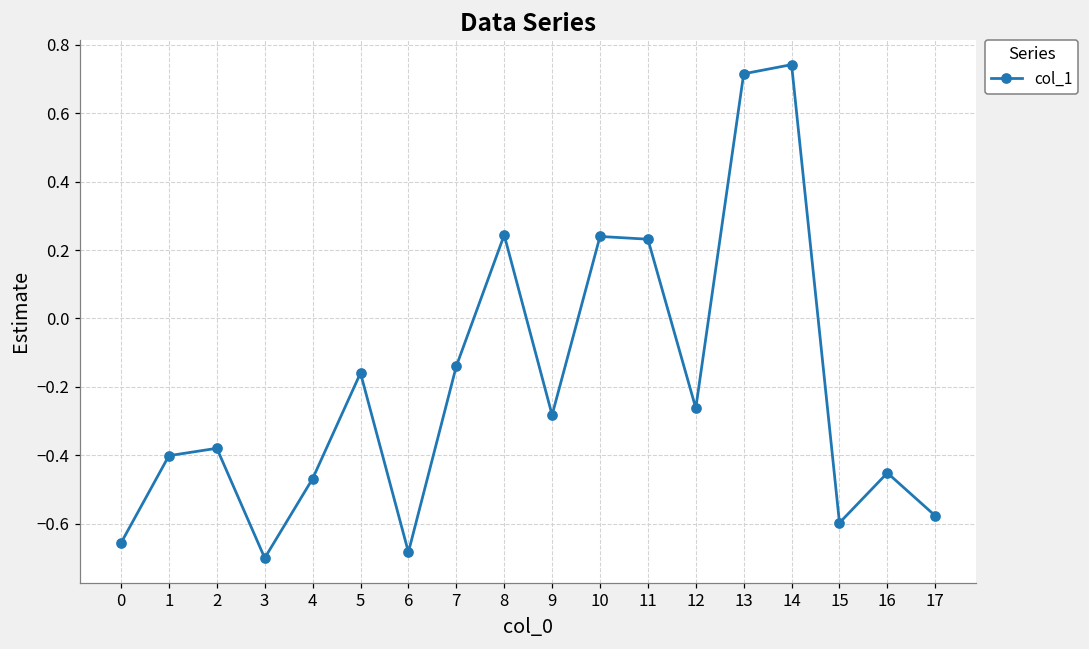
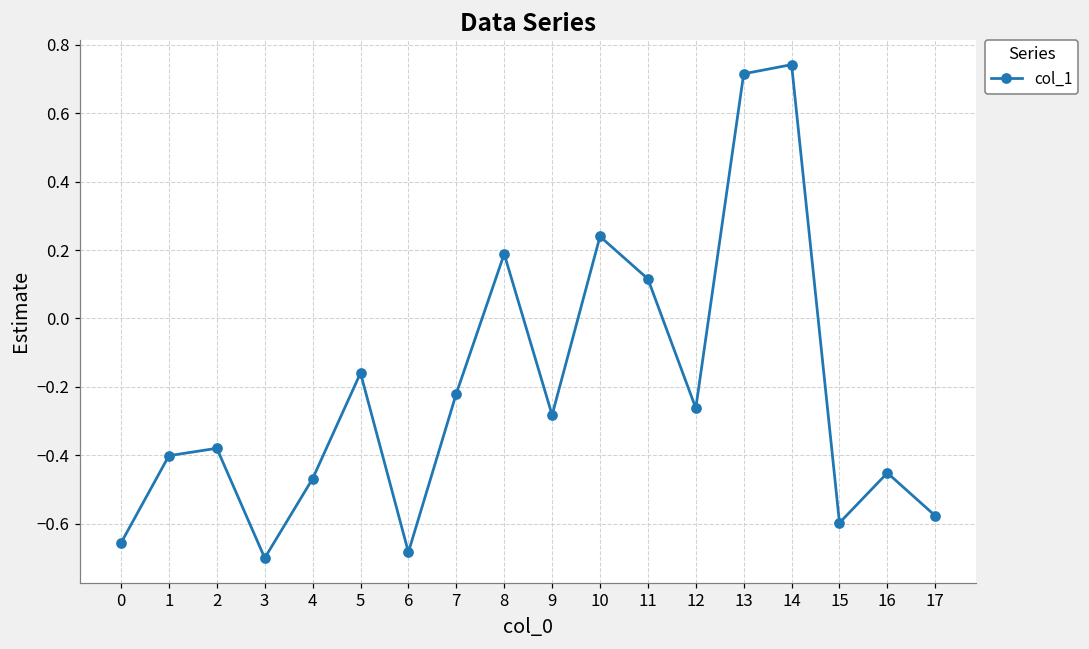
  {
    "0": -0.66,
    "1": -0.40,
    "2": -0.38,
    "3": -0.70,
    "4": -0.47,
    "5": -0.16,
    "6": -0.68,
-   "7": -0.14,
-   "8": 0.24,
+   "7": -0.22,
+   "8": 0.19,
    "9": -0.28,
    "10": 0.24,
-   "11": 0.23,
+   "11": 0.12,
    "12": -0.26,
    "13": 0.72,
    "14": 0.74,
    "15": -0.60,
    "16": -0.45,
    "17": -0.58
  }
